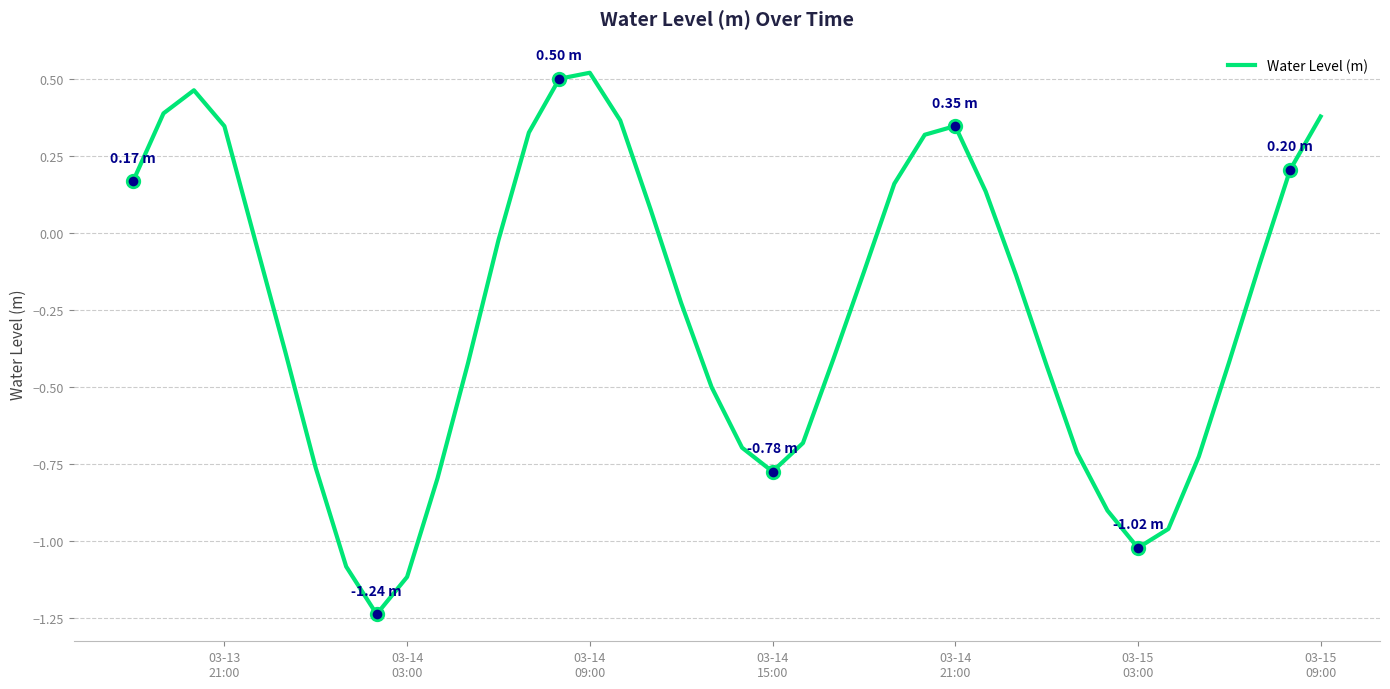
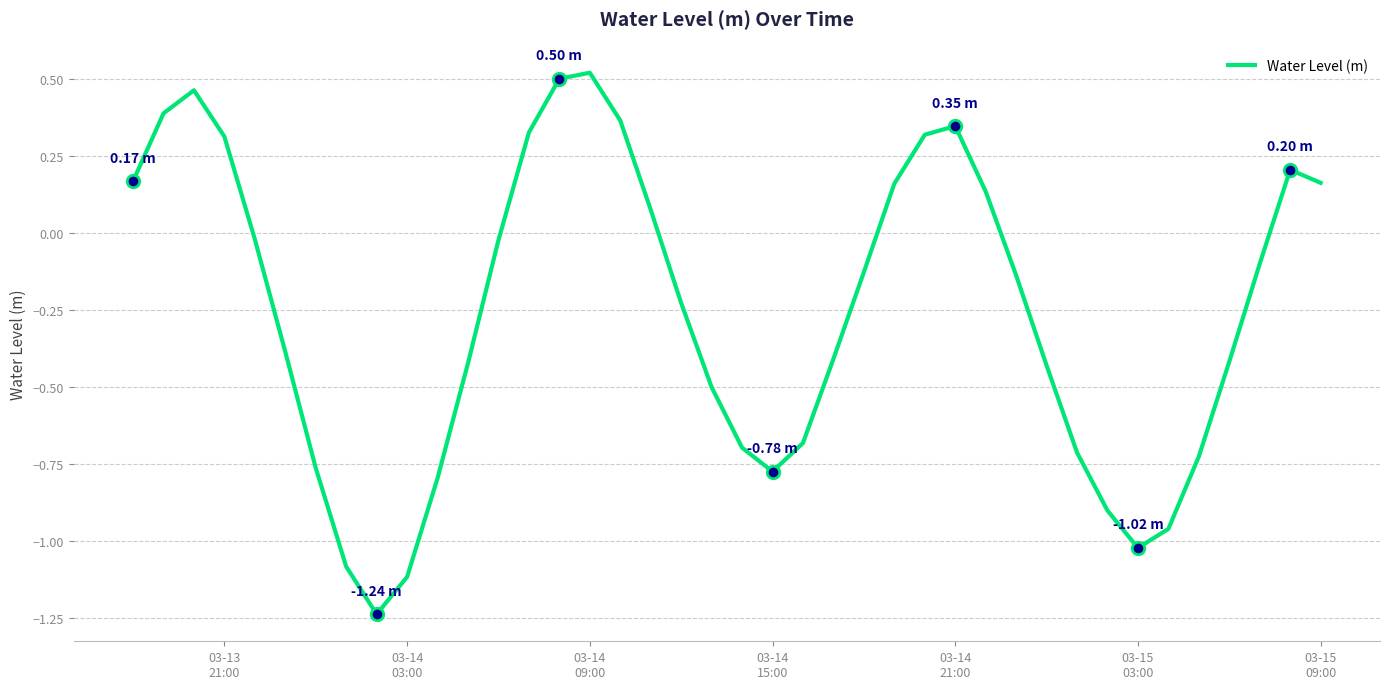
  {
    "Water Level (m)": {
-     "03-13 21:00": 0.35,
-     "03-15 09:00": 0.38
+     "03-13 21:00": 0.31,
+     "03-15 09:00": 0.16
    }
  }
